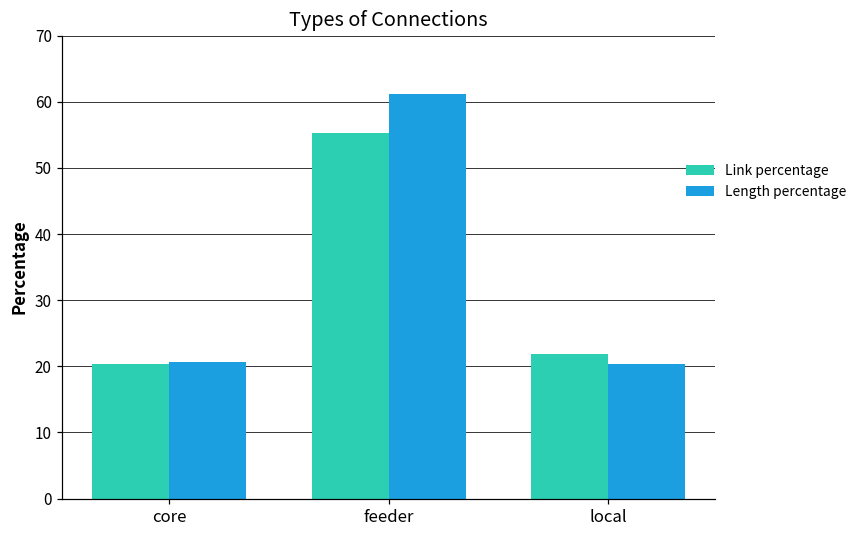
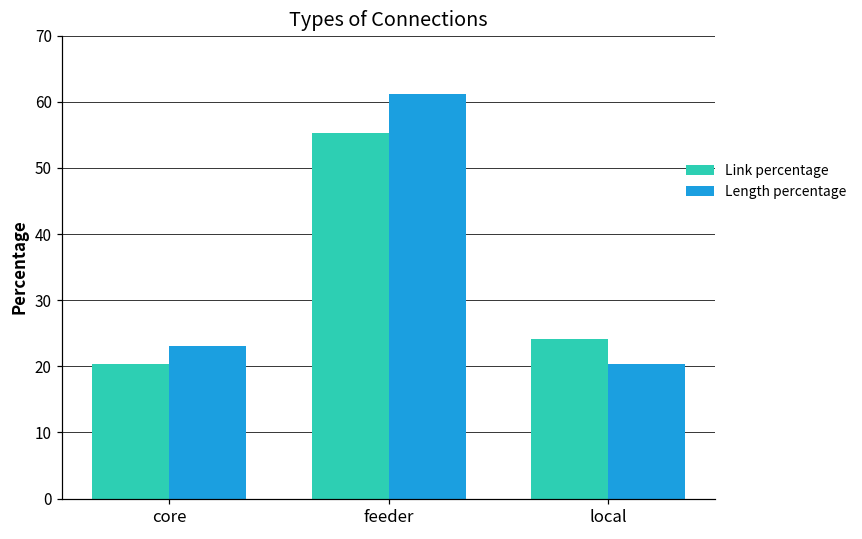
  {
    "Link percentage": {
      "core": 20,
      "feeder": 55,
-     "local": 22
+     "local": 24
    },
    "Length percentage": {
-     "core": 21,
+     "core": 23,
      "feeder": 61,
      "local": 20
    }
  }
